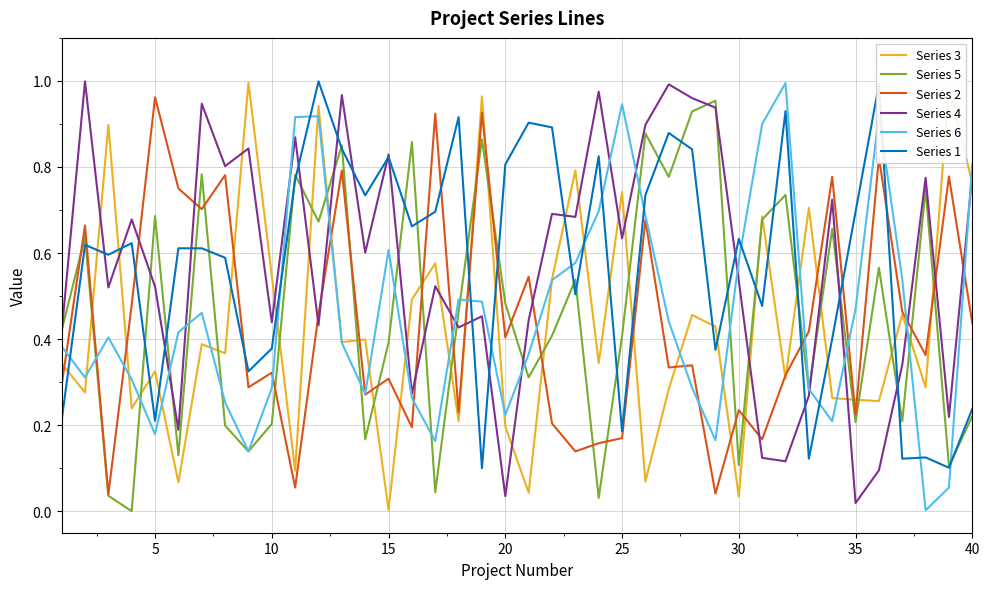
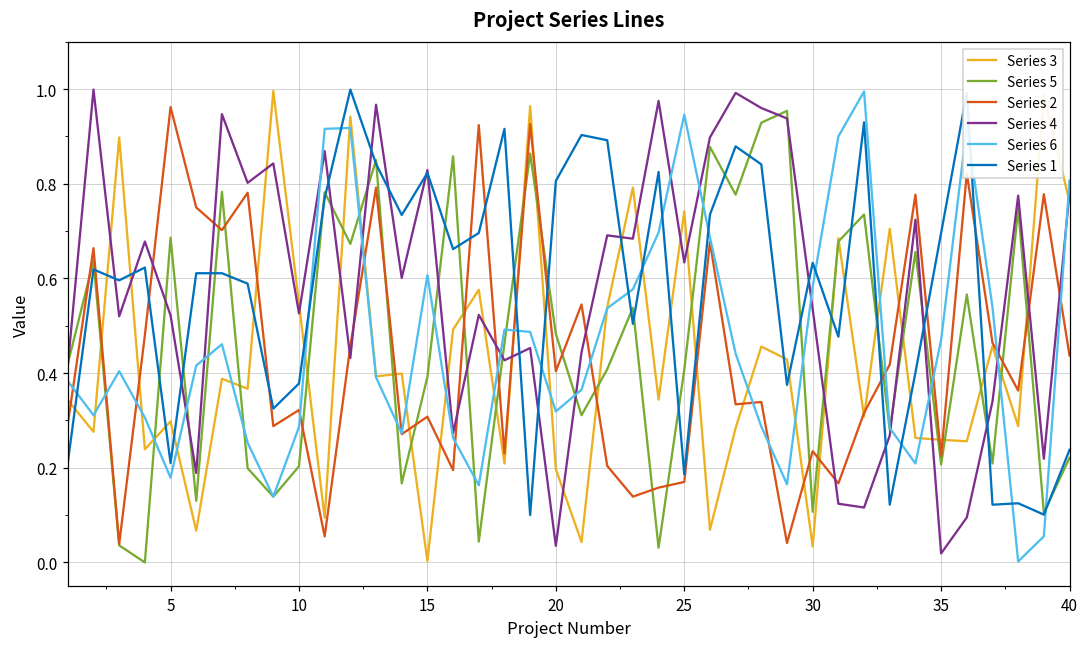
  {
    "Series 3": {
-     "5": 0.33,
+     "5": 0.30,
      "10": 0.55,
      "15": 0.00,
      "20": 0.20,
      "25": 0.74,
      "30": 0.03,
      "35": 0.26,
      "40": 0.76
    },
    "Series 5": {
      "5": 0.69,
      "10": 0.20,
      "15": 0.39,
      "20": 0.48,
      "25": 0.41,
      "30": 0.11,
      "35": 0.21,
      "40": 0.22
    },
    "Series 2": {
      "5": 0.96,
      "10": 0.32,
      "15": 0.31,
      "20": 0.40,
      "25": 0.17,
      "30": 0.24,
      "35": 0.23,
      "40": 0.44
    },
    "Series 4": {
      "5": 0.52,
-     "10": 0.44,
+     "10": 0.53,
      "15": 0.83,
      "20": 0.04,
      "25": 0.63,
      "30": 0.54,
      "35": 0.02,
      "40": 0.78
    },
    "Series 6": {
      "5": 0.18,
      "10": 0.29,
      "15": 0.61,
-     "20": 0.22,
+     "20": 0.32,
      "25": 0.95,
      "30": 0.58,
      "35": 0.47,
      "40": 0.81
    },
    "Series 1": {
      "5": 0.21,
      "10": 0.38,
      "15": 0.82,
      "20": 0.81,
      "25": 0.19,
      "30": 0.63,
      "35": 0.70,
      "40": 0.24
    }
  }
